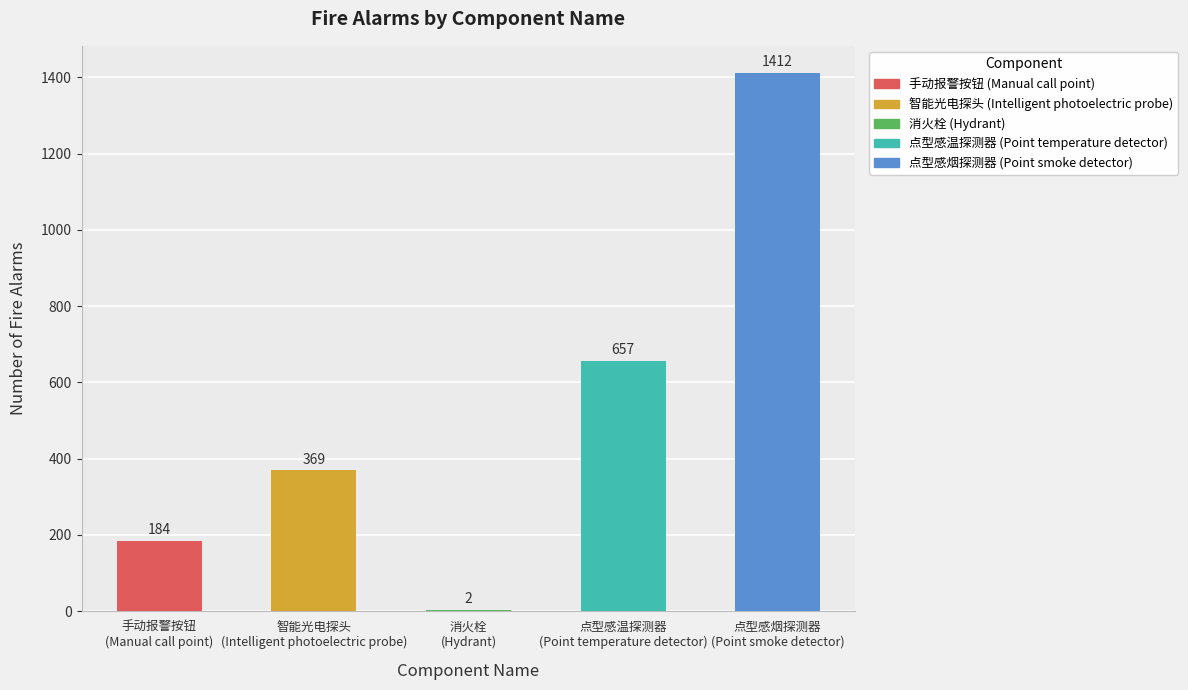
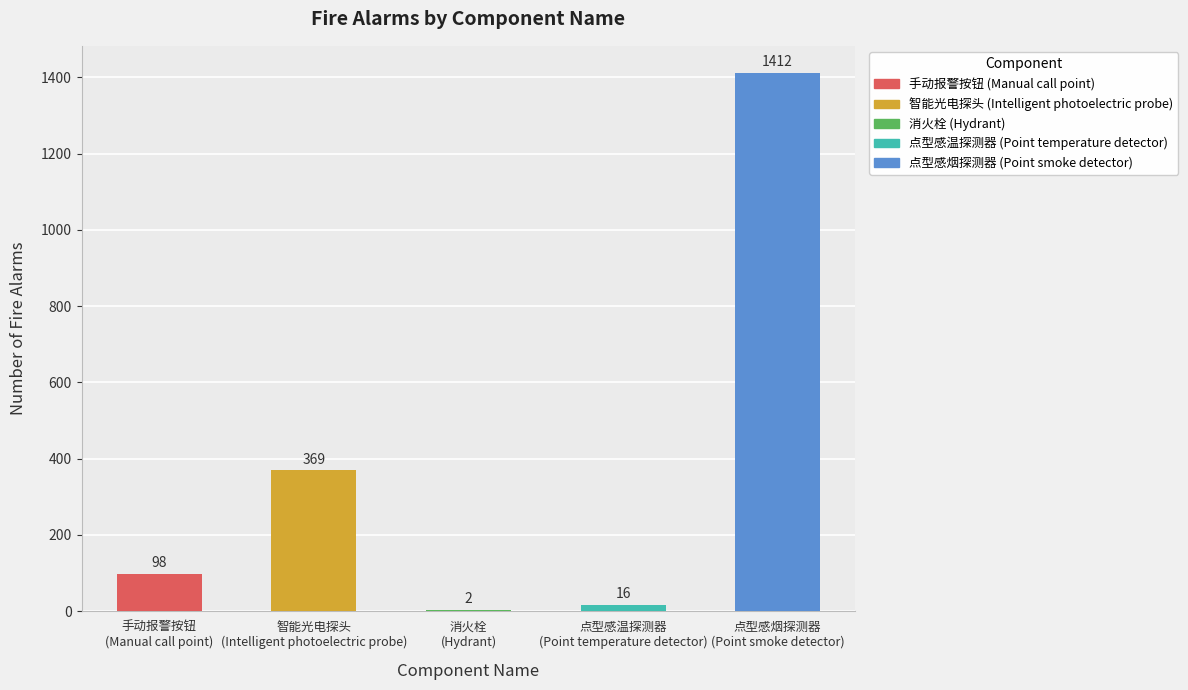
  {
-   "手动报警按钮 (Manual call point)": 184,
+   "手动报警按钮 (Manual call point)": 98,
    "智能光电探头 (Intelligent photoelectric probe)": 369,
    "消火栓 (Hydrant)": 2,
-   "点型感温探测器 (Point temperature detector)": 657,
+   "点型感温探测器 (Point temperature detector)": 16,
    "点型感烟探测器 (Point smoke detector)": 1412
  }
